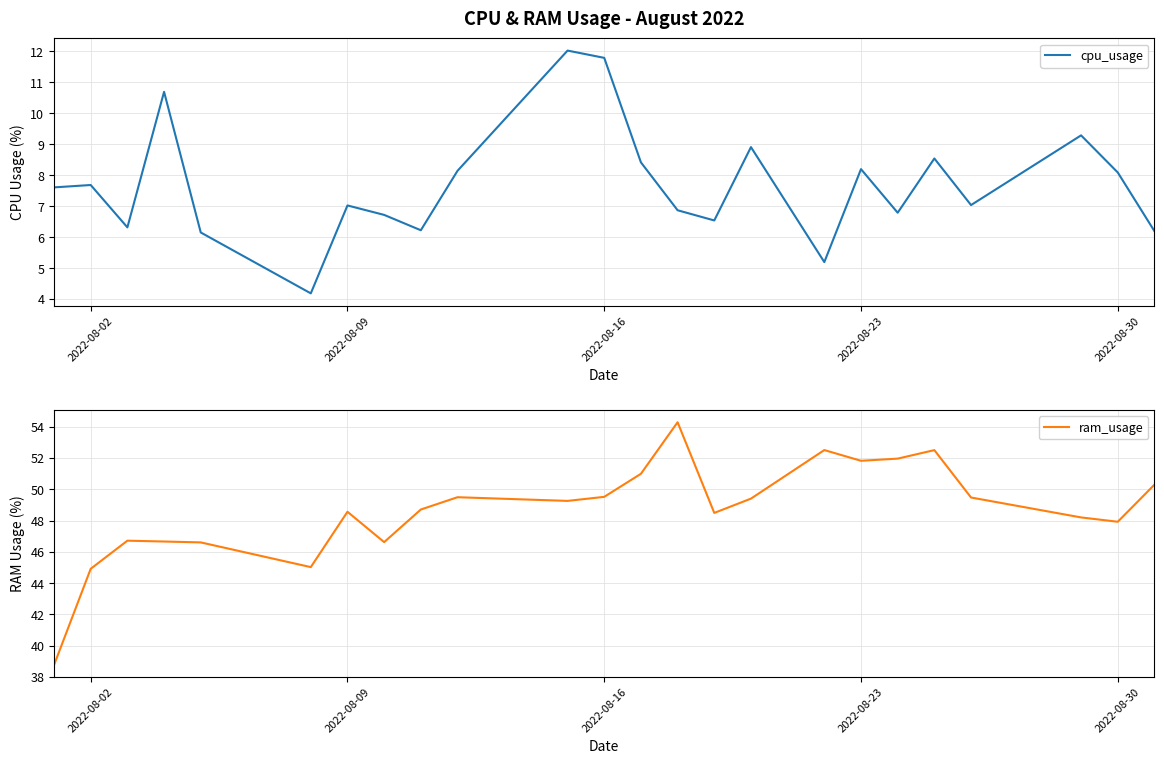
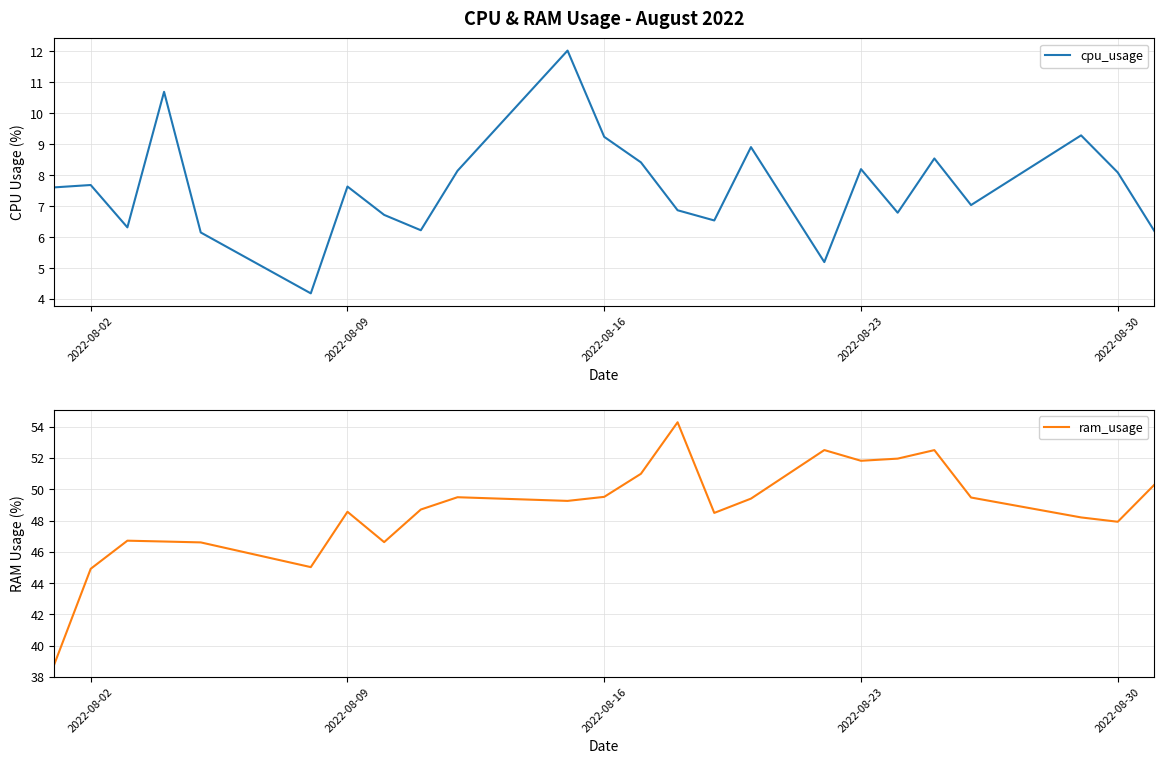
  {
    "CPU & RAM Usage - August 2022": {
      "2022-08-02": 7.7,
-     "2022-08-09": 7.0,
-     "2022-08-16": 11.8,
+     "2022-08-09": 7.6,
+     "2022-08-16": 9.2,
      "2022-08-23": 8.2,
      "2022-08-30": 8.1
    }
  }
